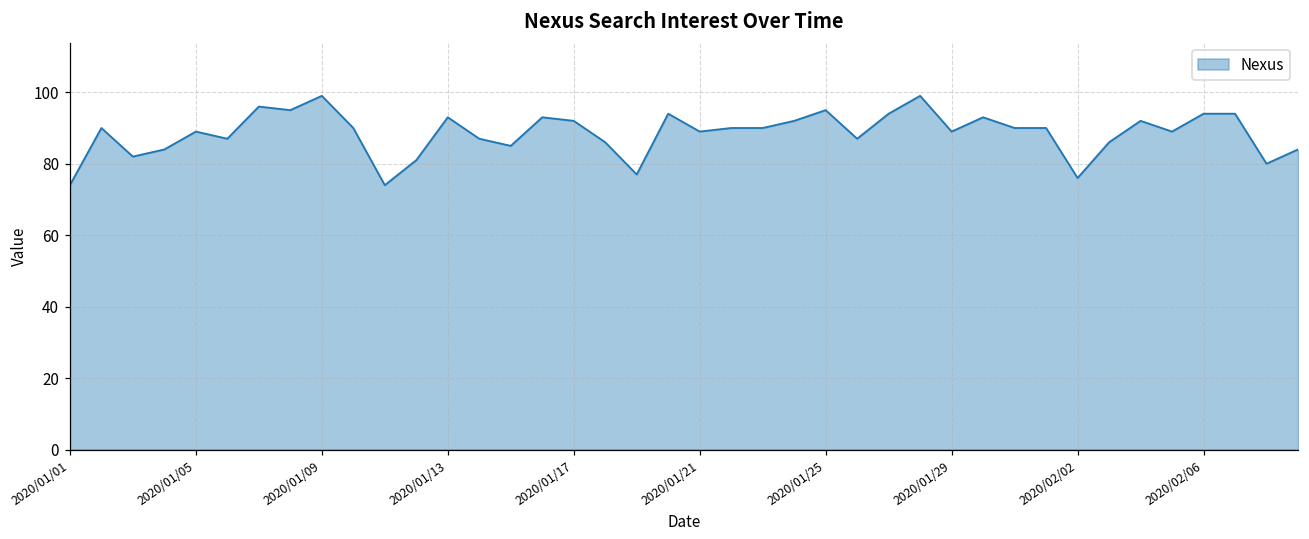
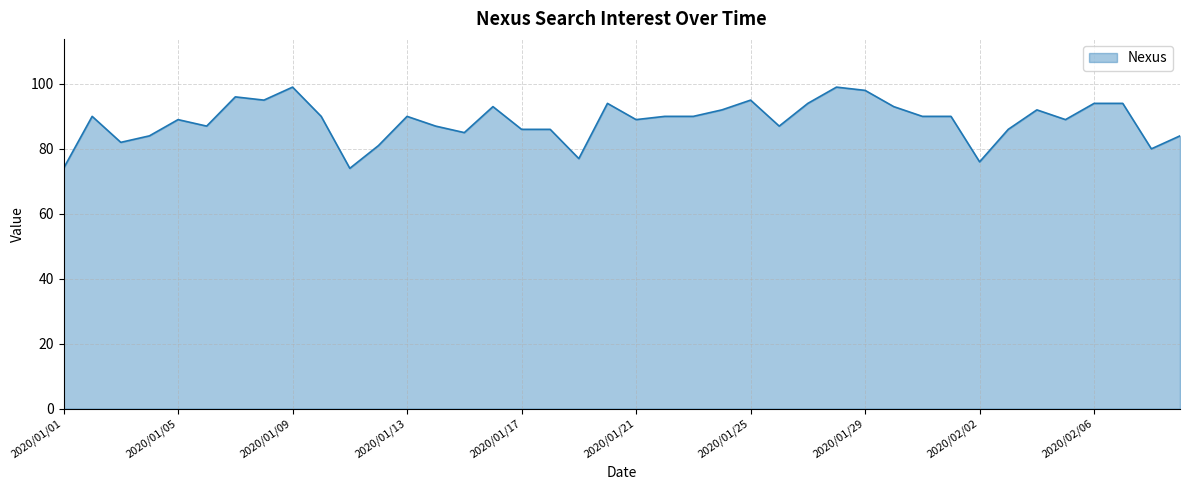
  {
    "2020/01/01": 74,
    "2020/01/05": 89,
    "2020/01/09": 99,
-   "2020/01/13": 93,
-   "2020/01/17": 92,
+   "2020/01/13": 90,
+   "2020/01/17": 86,
    "2020/01/21": 89,
    "2020/01/25": 95,
-   "2020/01/29": 89,
+   "2020/01/29": 98,
    "2020/02/02": 76,
    "2020/02/06": 94
  }
